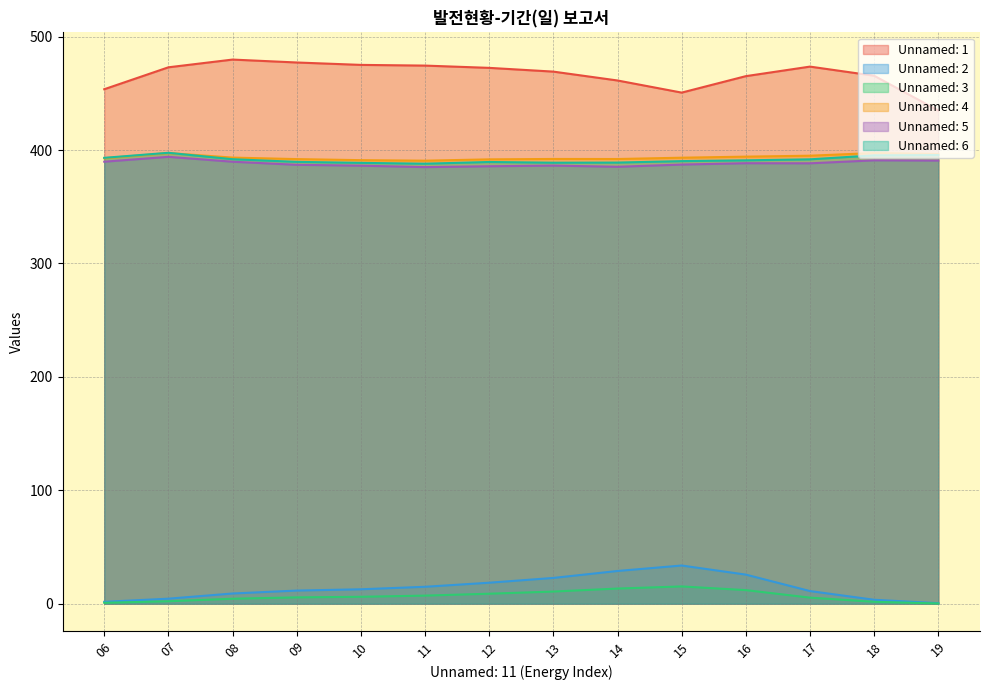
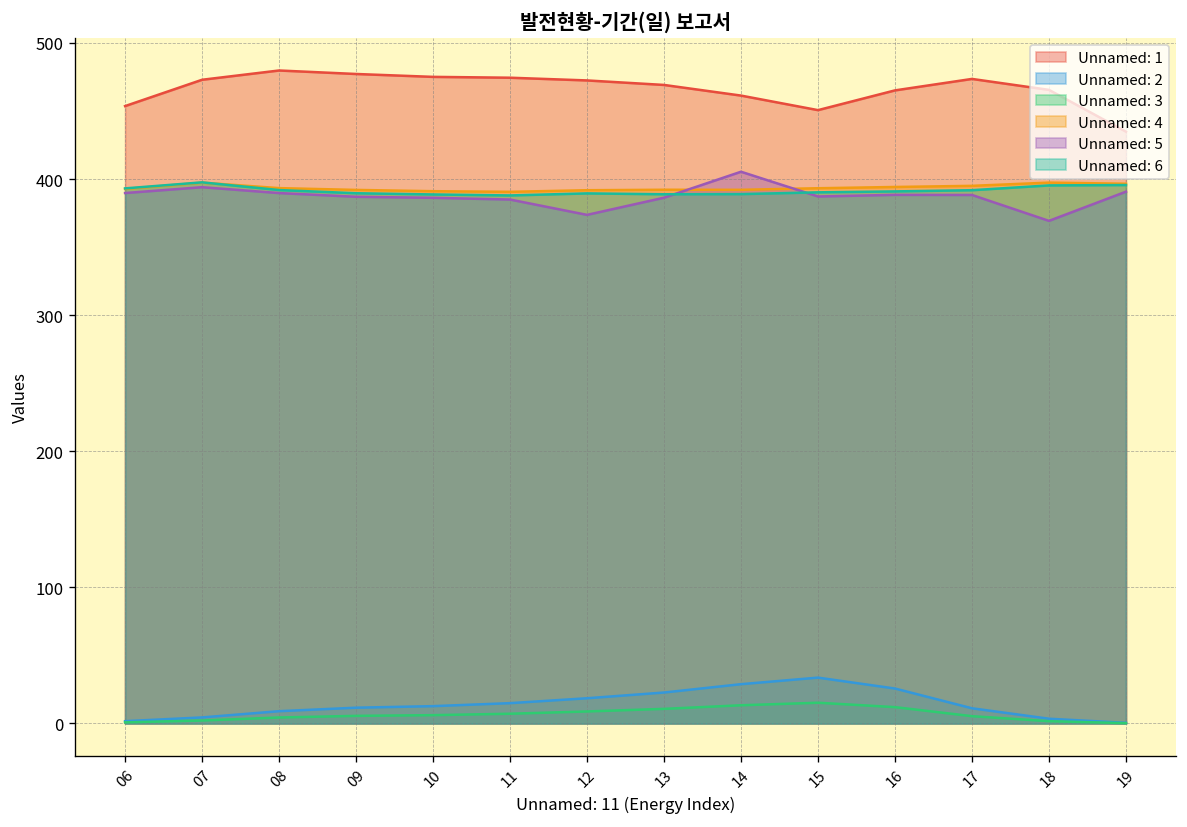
  {
    "Unnamed: 5": {
      "06": 390,
      "07": 394,
      "09": 387,
      "10": 386,
      "11": 385,
-     "12": 386,
+     "12": 374,
      "13": 386,
-     "14": 385,
+     "14": 405,
      "15": 387,
      "16": 388,
      "17": 388,
-     "18": 391,
+     "18": 369,
      "19": 391
    }
  }
